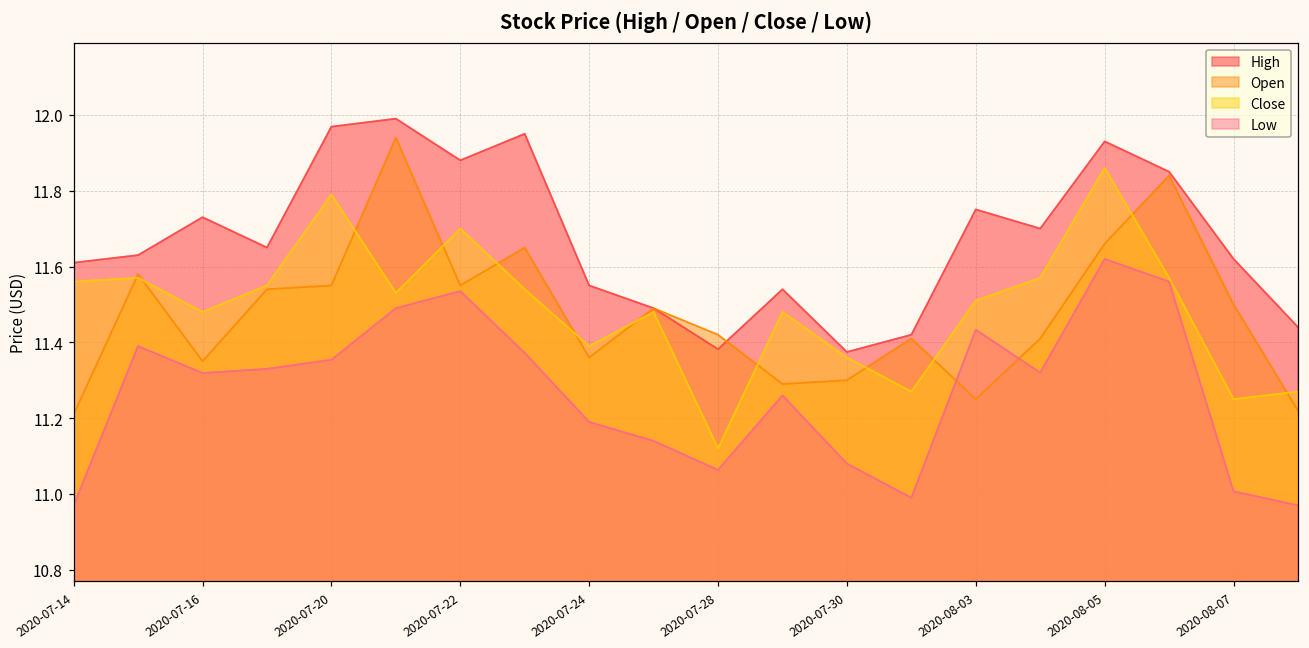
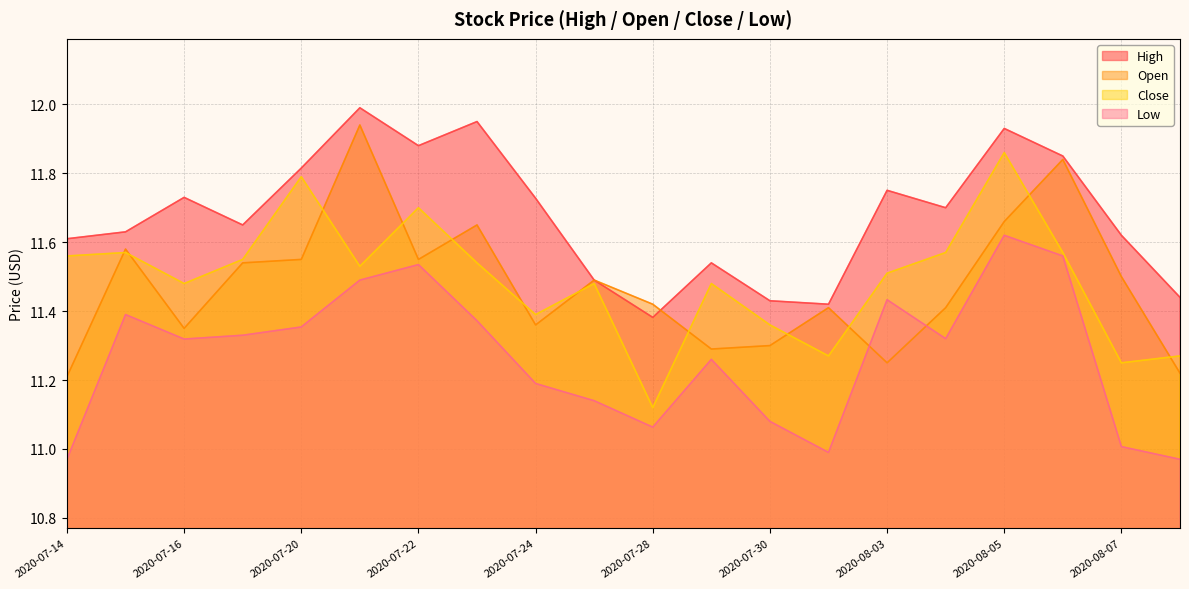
  {
    "High": {
      "2020-07-14": 11.61,
      "2020-07-16": 11.73,
-     "2020-07-20": 11.97,
+     "2020-07-20": 11.81,
      "2020-07-22": 11.88,
-     "2020-07-24": 11.55,
+     "2020-07-24": 11.73,
      "2020-07-28": 11.38,
-     "2020-07-30": 11.37,
+     "2020-07-30": 11.43,
      "2020-08-03": 11.75,
      "2020-08-05": 11.93,
      "2020-08-07": 11.62
    },
    "Low": {
      "2020-07-14": 10.97,
      "2020-07-16": 11.32,
      "2020-07-20": 11.35,
      "2020-07-22": 11.53,
      "2020-07-24": 11.19,
      "2020-07-28": 11.06,
      "2020-07-30": 11.08,
      "2020-08-03": 11.43,
      "2020-08-05": 11.62,
      "2020-08-07": 11.01
    }
  }
